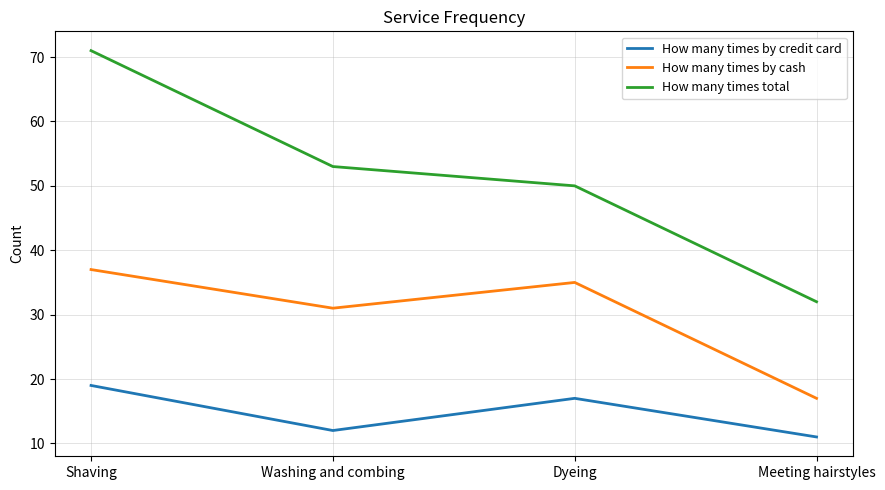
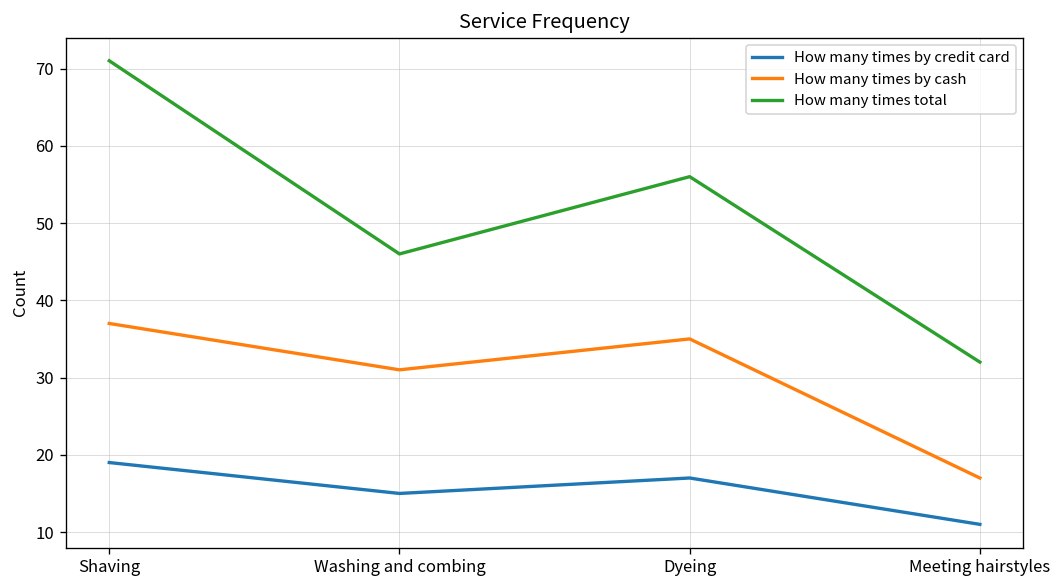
  {
    "How many times by credit card": {
      "Shaving": 19,
-     "Washing and combing": 12,
+     "Washing and combing": 15,
      "Dyeing": 17,
      "Meeting hairstyles": 11
    },
    "How many times by cash": {
      "Shaving": 37,
      "Washing and combing": 31,
      "Dyeing": 35,
      "Meeting hairstyles": 17
    },
    "How many times total": {
      "Shaving": 71,
-     "Washing and combing": 53,
-     "Dyeing": 50,
+     "Washing and combing": 46,
+     "Dyeing": 56,
      "Meeting hairstyles": 32
    }
  }
